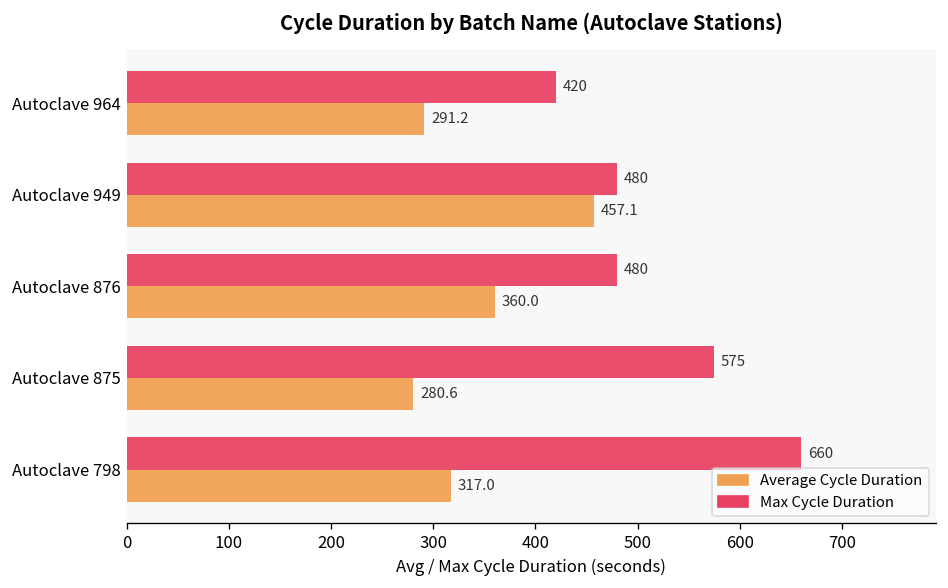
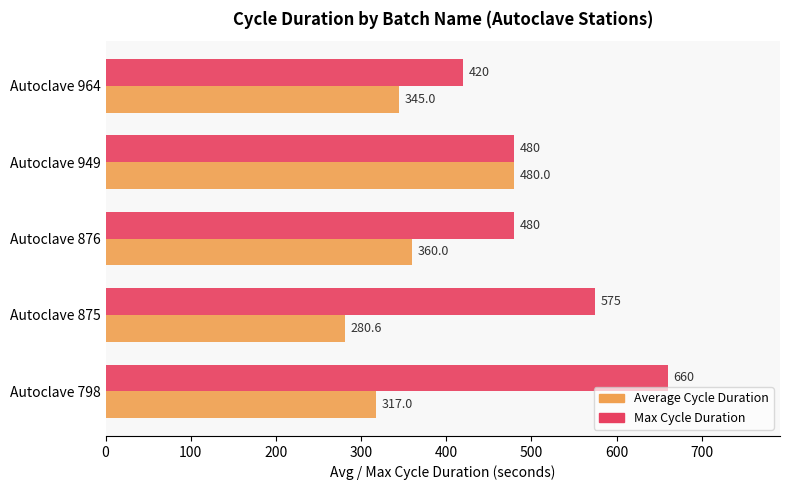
  {
    "Average Cycle Duration": {
-     "Autoclave 964": 291.2,
-     "Autoclave 949": 457.1,
+     "Autoclave 964": 345.0,
+     "Autoclave 949": 480.0,
      "Autoclave 876": 360.0,
      "Autoclave 875": 280.6,
      "Autoclave 798": 317.0
    },
    "Max Cycle Duration": {
      "Autoclave 964": 420,
      "Autoclave 949": 480,
      "Autoclave 876": 480,
      "Autoclave 875": 575,
      "Autoclave 798": 660
    }
  }
